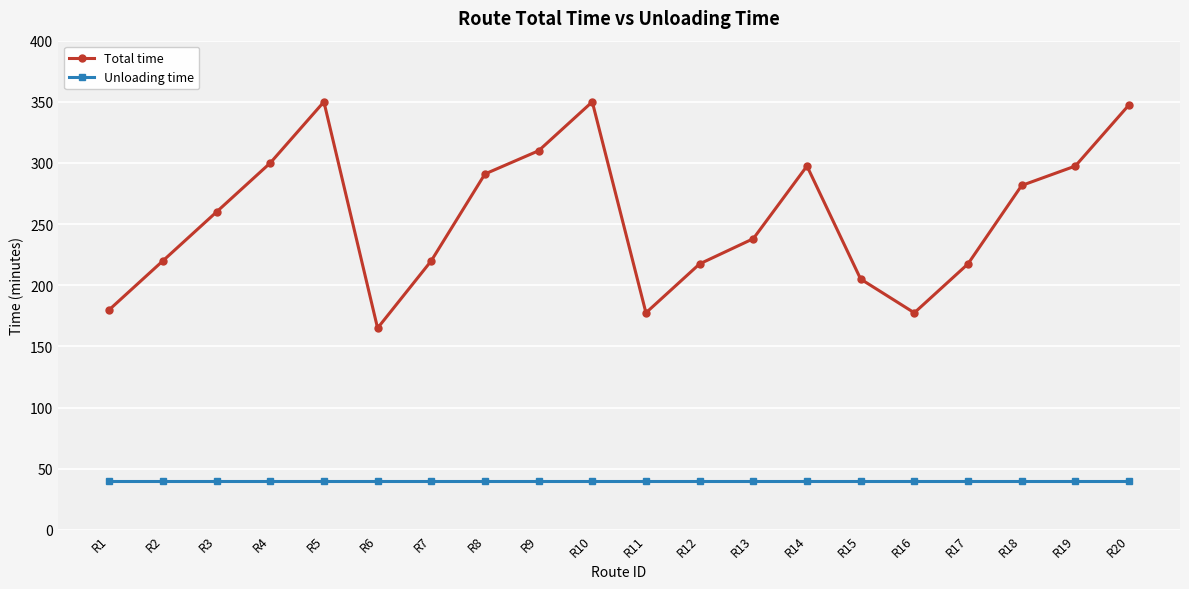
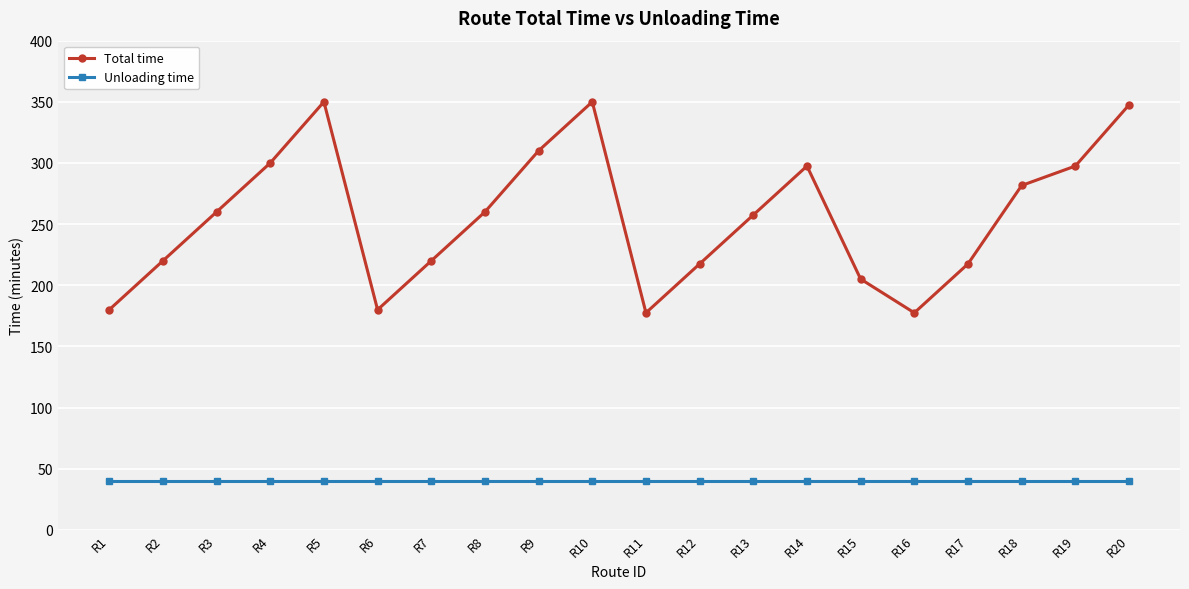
  {
    "Total time": {
      "R1": 180,
      "R2": 220,
      "R3": 260,
      "R4": 300,
      "R5": 350,
-     "R6": 165,
+     "R6": 180,
      "R7": 220,
-     "R8": 291,
+     "R8": 260,
      "R9": 310,
      "R10": 350,
      "R11": 178,
      "R12": 218,
-     "R13": 238,
+     "R13": 258,
      "R14": 298,
      "R15": 205,
      "R16": 178,
      "R17": 218,
      "R18": 282,
      "R19": 298,
      "R20": 348
    },
    "Unloading time": {
      "R1": 40,
      "R2": 40,
      "R3": 40,
      "R4": 40,
      "R5": 40,
      "R6": 40,
      "R7": 40,
      "R8": 40,
      "R9": 40,
      "R10": 40,
      "R11": 40,
      "R12": 40,
      "R13": 40,
      "R14": 40,
      "R15": 40,
      "R16": 40,
      "R17": 40,
      "R18": 40,
      "R19": 40,
      "R20": 40
    }
  }
